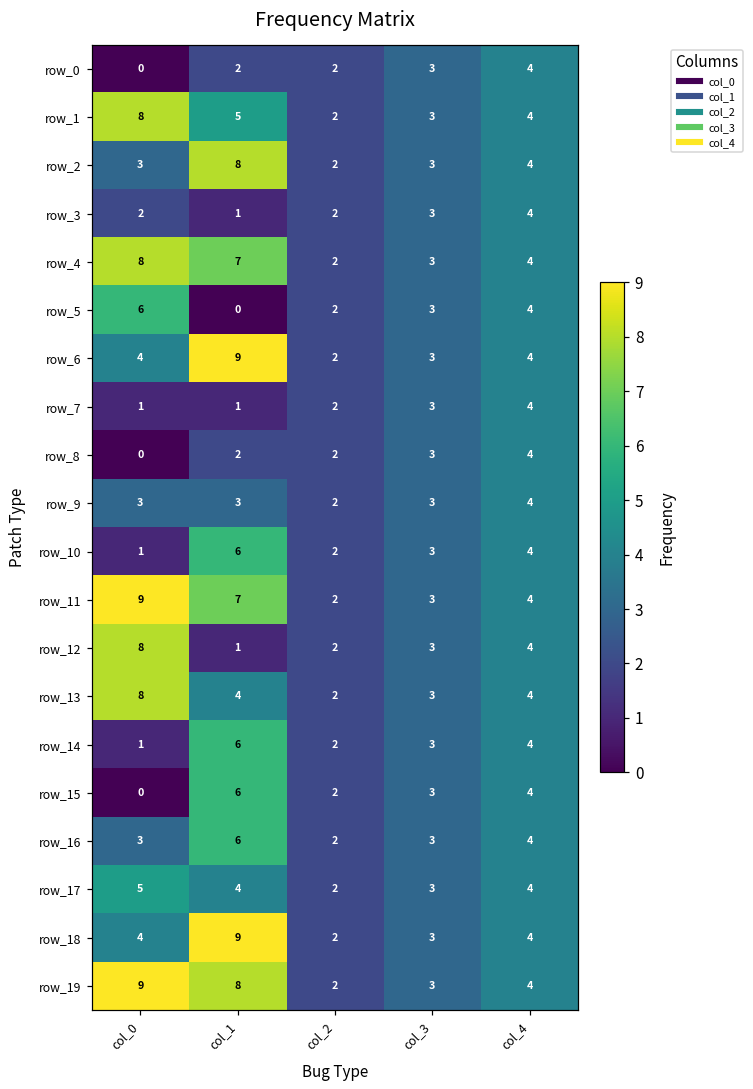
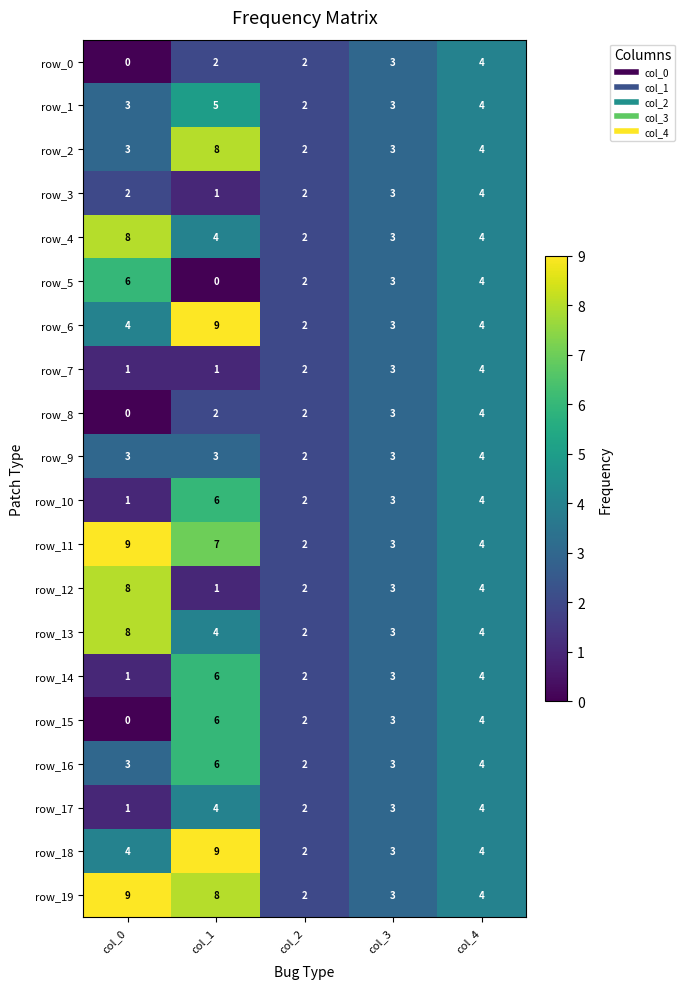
  {
    "row_0": {
      "col_0": 0,
      "col_1": 2,
      "col_2": 2,
      "col_3": 3,
      "col_4": 4
    },
    "row_1": {
-     "col_0": 8,
+     "col_0": 3,
      "col_1": 5,
      "col_2": 2,
      "col_3": 3,
      "col_4": 4
    },
    "row_2": {
      "col_0": 3,
      "col_1": 8,
      "col_2": 2,
      "col_3": 3,
      "col_4": 4
    },
    "row_3": {
      "col_0": 2,
      "col_1": 1,
      "col_2": 2,
      "col_3": 3,
      "col_4": 4
    },
    "row_4": {
      "col_0": 8,
-     "col_1": 7,
+     "col_1": 4,
      "col_2": 2,
      "col_3": 3,
      "col_4": 4
    },
    "row_5": {
      "col_0": 6,
      "col_1": 0,
      "col_2": 2,
      "col_3": 3,
      "col_4": 4
    },
    "row_6": {
      "col_0": 4,
      "col_1": 9,
      "col_2": 2,
      "col_3": 3,
      "col_4": 4
    },
    "row_7": {
      "col_0": 1,
      "col_1": 1,
      "col_2": 2,
      "col_3": 3,
      "col_4": 4
    },
    "row_8": {
      "col_0": 0,
      "col_1": 2,
      "col_2": 2,
      "col_3": 3,
      "col_4": 4
    },
    "row_9": {
      "col_0": 3,
      "col_1": 3,
      "col_2": 2,
      "col_3": 3,
      "col_4": 4
    },
    "row_10": {
      "col_0": 1,
      "col_1": 6,
      "col_2": 2,
      "col_3": 3,
      "col_4": 4
    },
    "row_11": {
      "col_0": 9,
      "col_1": 7,
      "col_2": 2,
      "col_3": 3,
      "col_4": 4
    },
    "row_12": {
      "col_0": 8,
      "col_1": 1,
      "col_2": 2,
      "col_3": 3,
      "col_4": 4
    },
    "row_13": {
      "col_0": 8,
      "col_1": 4,
      "col_2": 2,
      "col_3": 3,
      "col_4": 4
    },
    "row_14": {
      "col_0": 1,
      "col_1": 6,
      "col_2": 2,
      "col_3": 3,
      "col_4": 4
    },
    "row_15": {
      "col_0": 0,
      "col_1": 6,
      "col_2": 2,
      "col_3": 3,
      "col_4": 4
    },
    "row_16": {
      "col_0": 3,
      "col_1": 6,
      "col_2": 2,
      "col_3": 3,
      "col_4": 4
    },
    "row_17": {
-     "col_0": 5,
+     "col_0": 1,
      "col_1": 4,
      "col_2": 2,
      "col_3": 3,
      "col_4": 4
    },
    "row_18": {
      "col_0": 4,
      "col_1": 9,
      "col_2": 2,
      "col_3": 3,
      "col_4": 4
    },
    "row_19": {
      "col_0": 9,
      "col_1": 8,
      "col_2": 2,
      "col_3": 3,
      "col_4": 4
    }
  }
